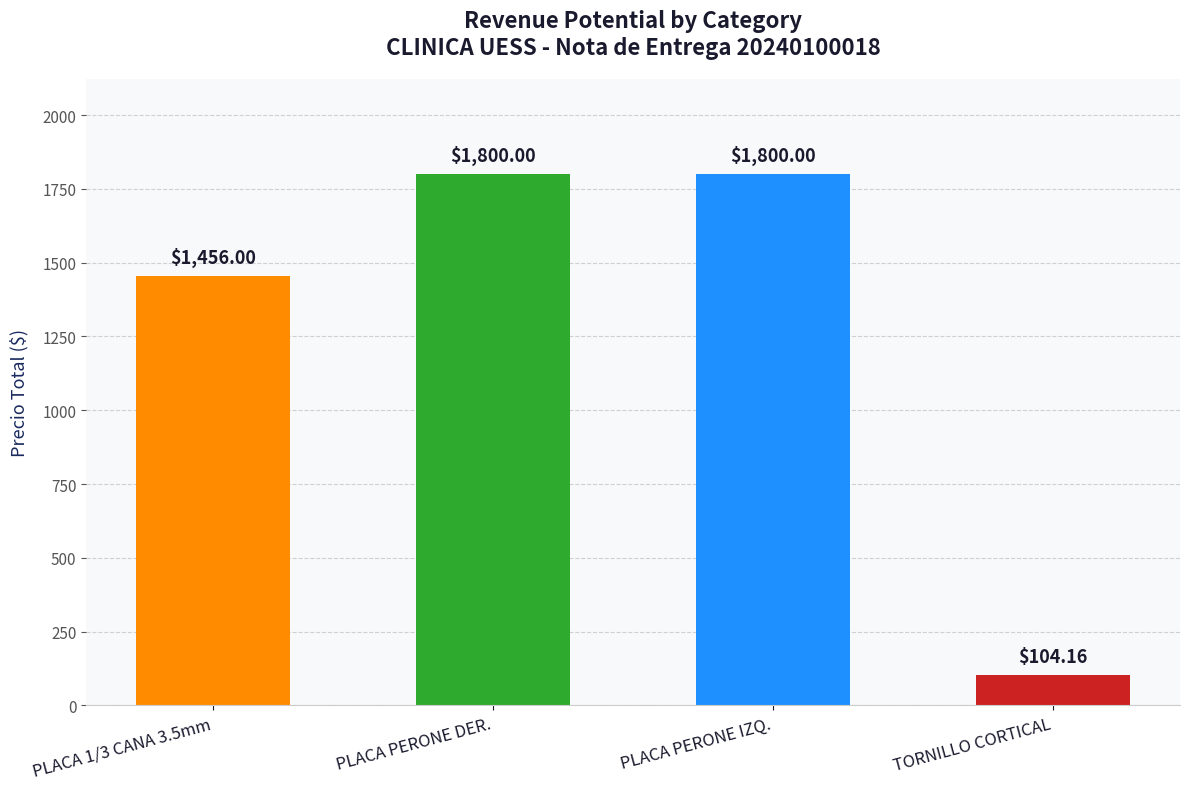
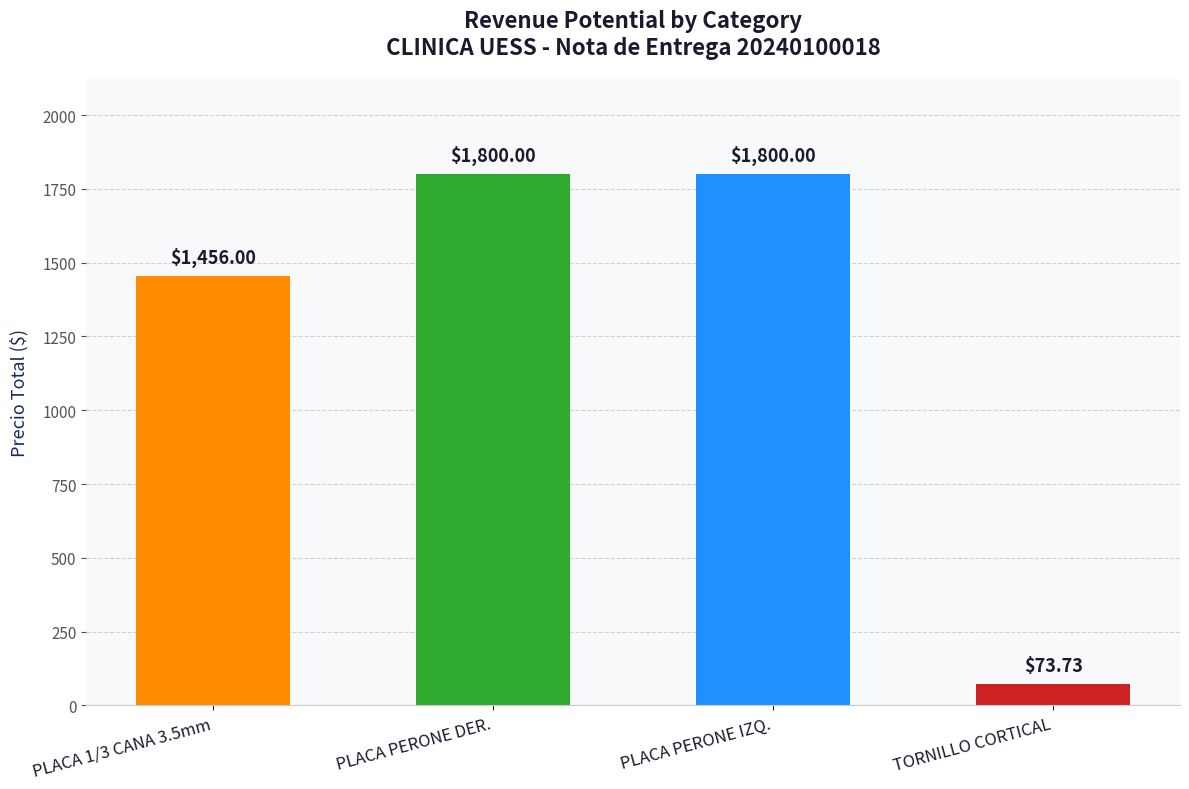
  {
    "PLACA 1/3 CANA 3.5mm": "$1,456.00",
    "PLACA PERONE DER.": "$1,800.00",
    "PLACA PERONE IZQ.": "$1,800.00",
-   "TORNILLO CORTICAL": "$104.16"
+   "TORNILLO CORTICAL": "$73.73"
  }
